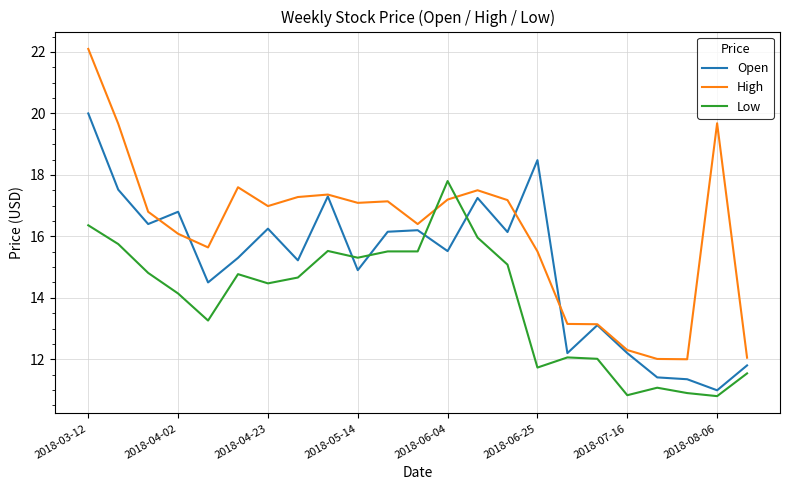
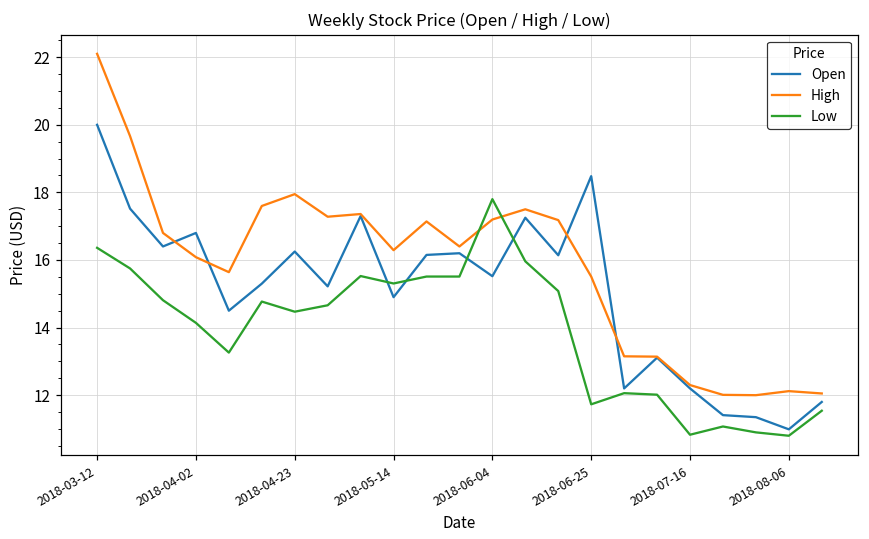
  {
    "Open": {
      "2018-03-12": 20.0,
      "2018-04-02": 16.8,
      "2018-04-23": 16.3,
      "2018-05-14": 14.9,
      "2018-06-04": 15.5,
      "2018-06-25": 18.5,
      "2018-07-16": 12.2,
      "2018-08-06": 11.0
    },
    "High": {
      "2018-03-12": 22.1,
      "2018-04-02": 16.1,
-     "2018-04-23": 17.0,
-     "2018-05-14": 17.1,
+     "2018-04-23": 17.9,
+     "2018-05-14": 16.3,
      "2018-06-04": 17.2,
      "2018-06-25": 15.5,
      "2018-07-16": 12.3,
-     "2018-08-06": 19.7
+     "2018-08-06": 12.1
    },
    "Low": {
      "2018-03-12": 16.4,
      "2018-04-02": 14.1,
      "2018-04-23": 14.5,
      "2018-05-14": 15.3,
      "2018-06-04": 17.8,
      "2018-06-25": 11.7,
      "2018-07-16": 10.8,
      "2018-08-06": 10.8
    }
  }
